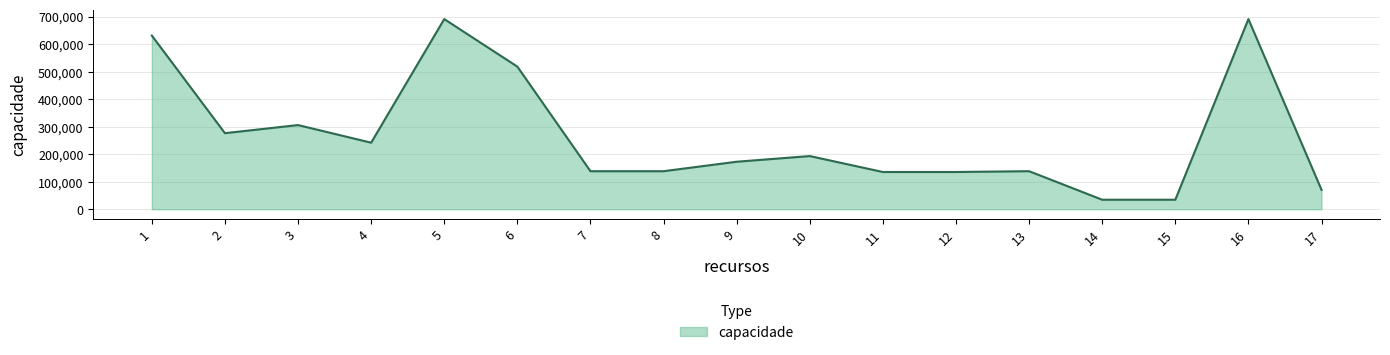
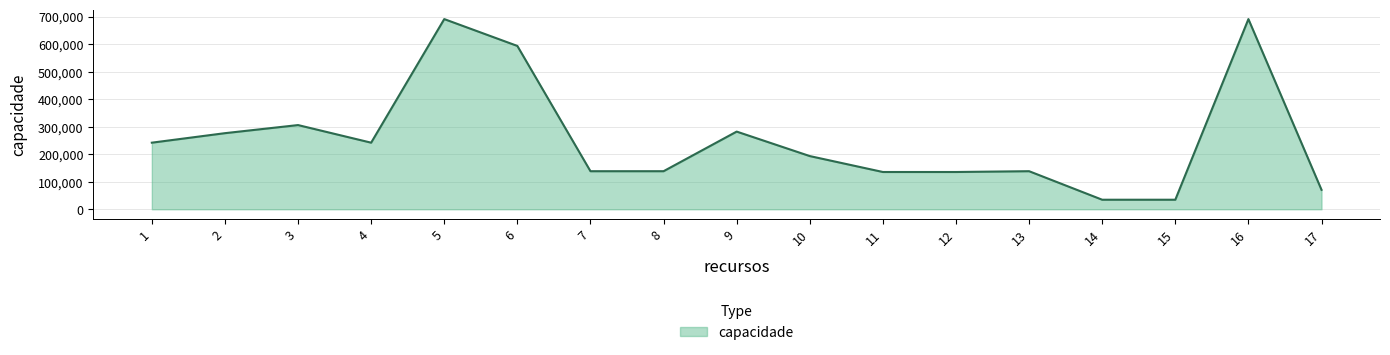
  {
-   "1": "630,000",
+   "1": "240,000",
    "2": "280,000",
    "3": "310,000",
    "4": "240,000",
    "5": "690,000",
-   "6": "520,000",
+   "6": "590,000",
    "7": "140,000",
    "8": "140,000",
-   "9": "170,000",
+   "9": "280,000",
    "10": "190,000",
    "11": "140,000",
    "12": "140,000",
    "13": "140,000",
    "14": "30,000",
    "15": "30,000",
    "16": "690,000",
    "17": "70,000"
  }
